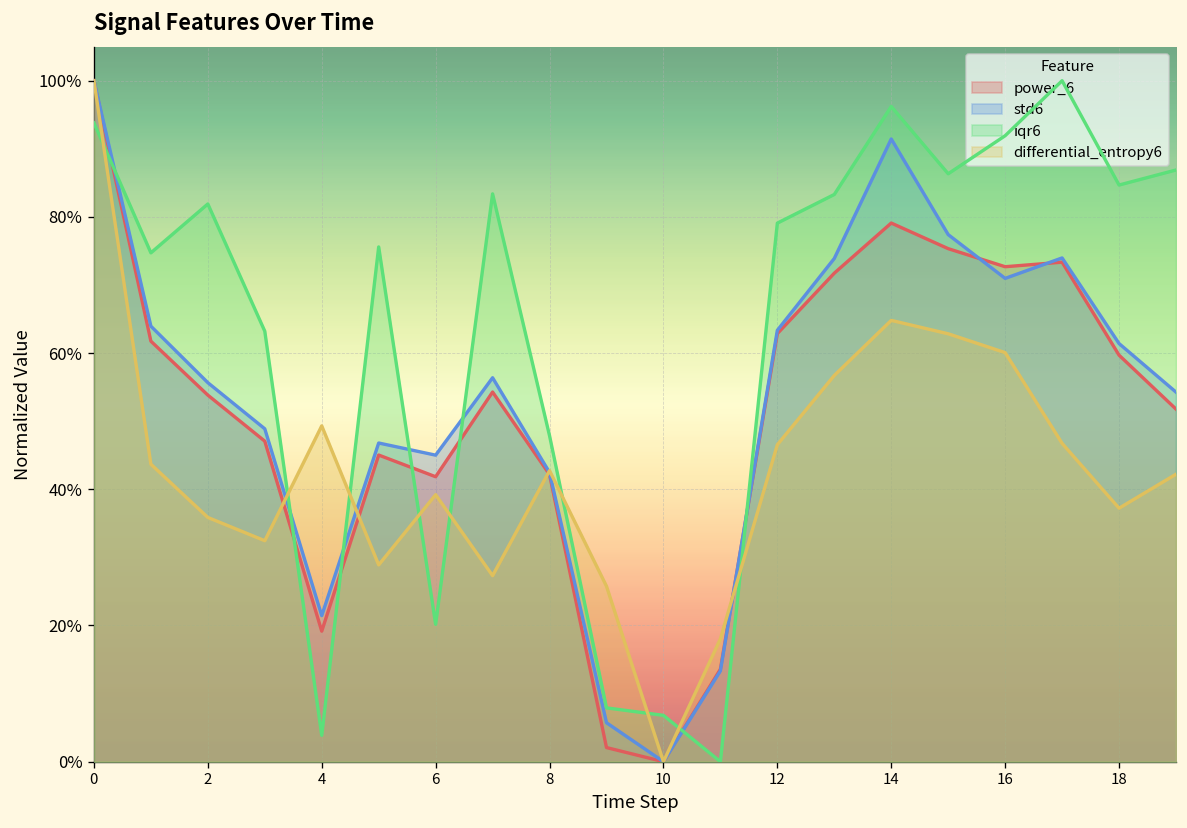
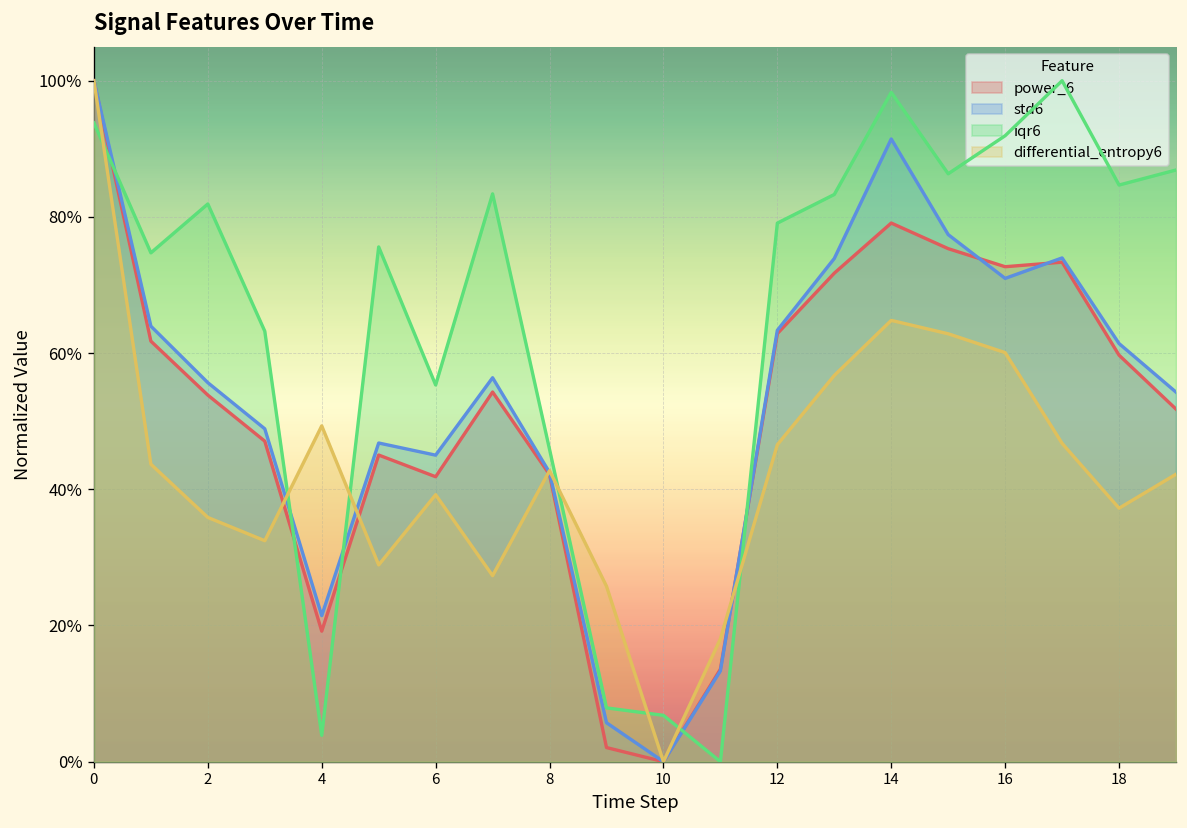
  {
    "std6": {
      "2": "56%",
      "4": "21%",
      "6": "45%",
      "12": "63%",
      "14": "91%",
      "16": "71%",
      "18": "61%"
    },
    "iqr6": {
      "0": "94%",
      "2": "82%",
      "4": "4%",
-     "6": "20%",
-     "8": "48%",
+     "6": "55%",
+     "8": "46%",
      "10": "7%",
      "12": "79%",
-     "14": "96%",
+     "14": "98%",
      "18": "85%"
    }
  }
